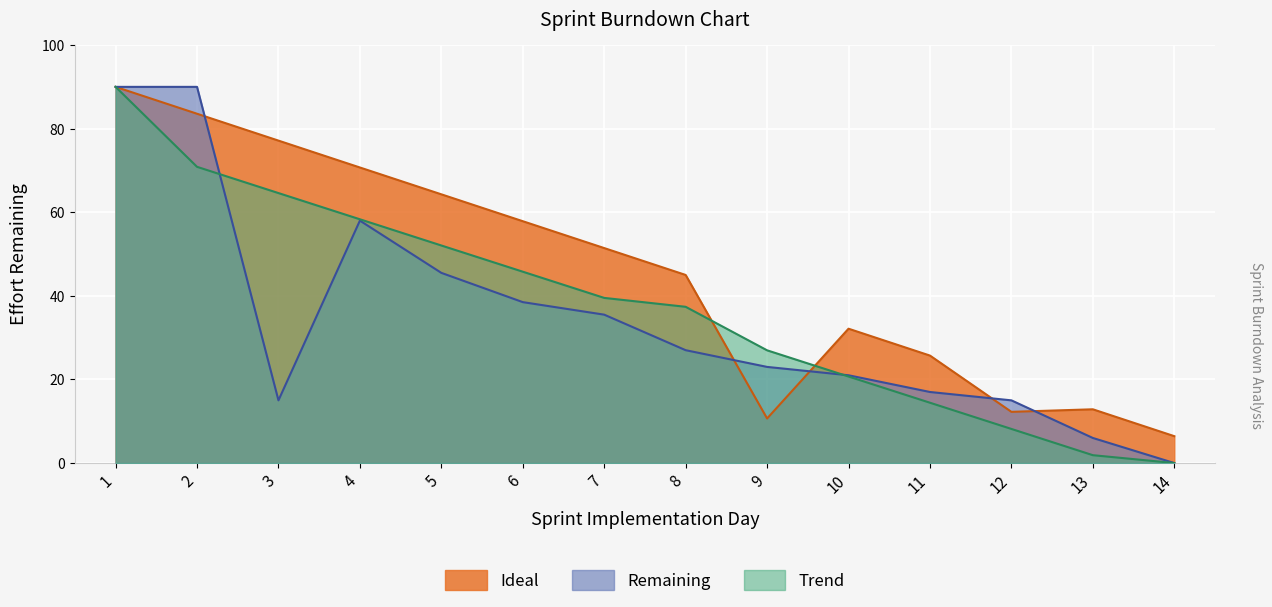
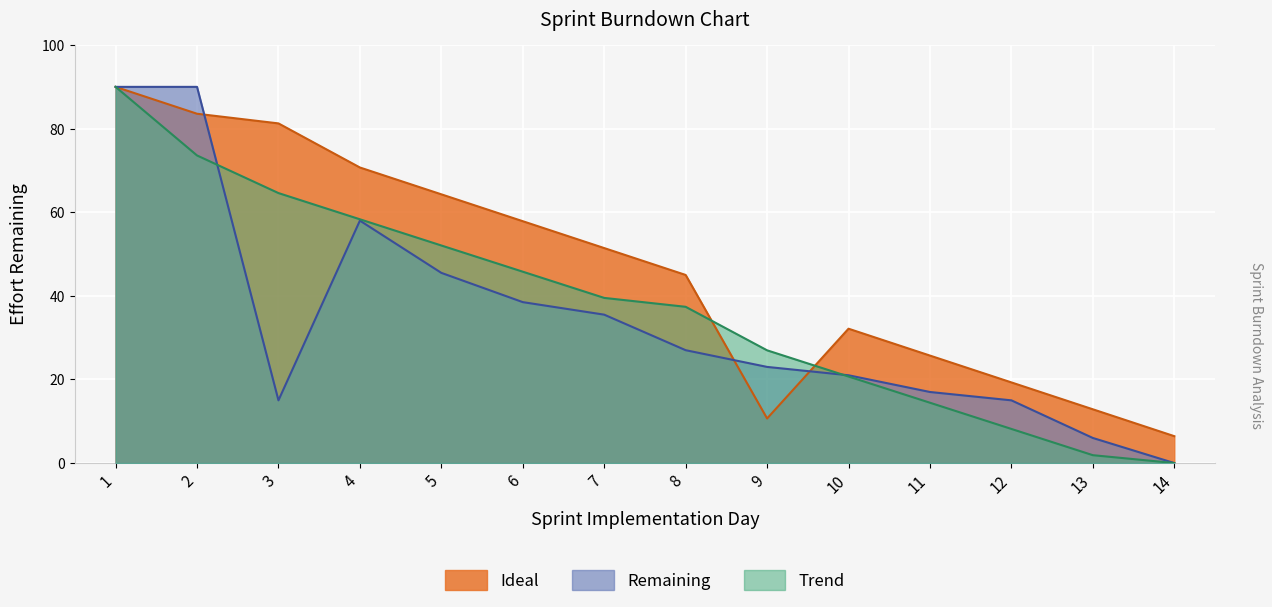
  {
    "Ideal": {
      "2": 84,
-     "3": 77,
+     "3": 81,
      "4": 71,
      "5": 64,
      "6": 58,
      "7": 51,
      "8": 45,
      "9": 11,
      "10": 32,
      "11": 26,
-     "12": 12,
+     "12": 19,
      "13": 13,
      "14": 6
    },
    "Remaining": {
      "2": 90,
      "3": 15,
      "5": 46,
      "6": 39,
      "7": 36,
      "8": 27,
      "9": 23,
      "11": 17,
      "12": 15,
      "13": 6
    },
    "Trend": {
-     "2": 71,
+     "2": 74,
      "3": 65,
      "5": 52,
      "6": 46,
      "7": 40,
      "8": 37,
      "9": 27,
      "11": 14,
      "12": 8,
      "13": 2
    }
  }
